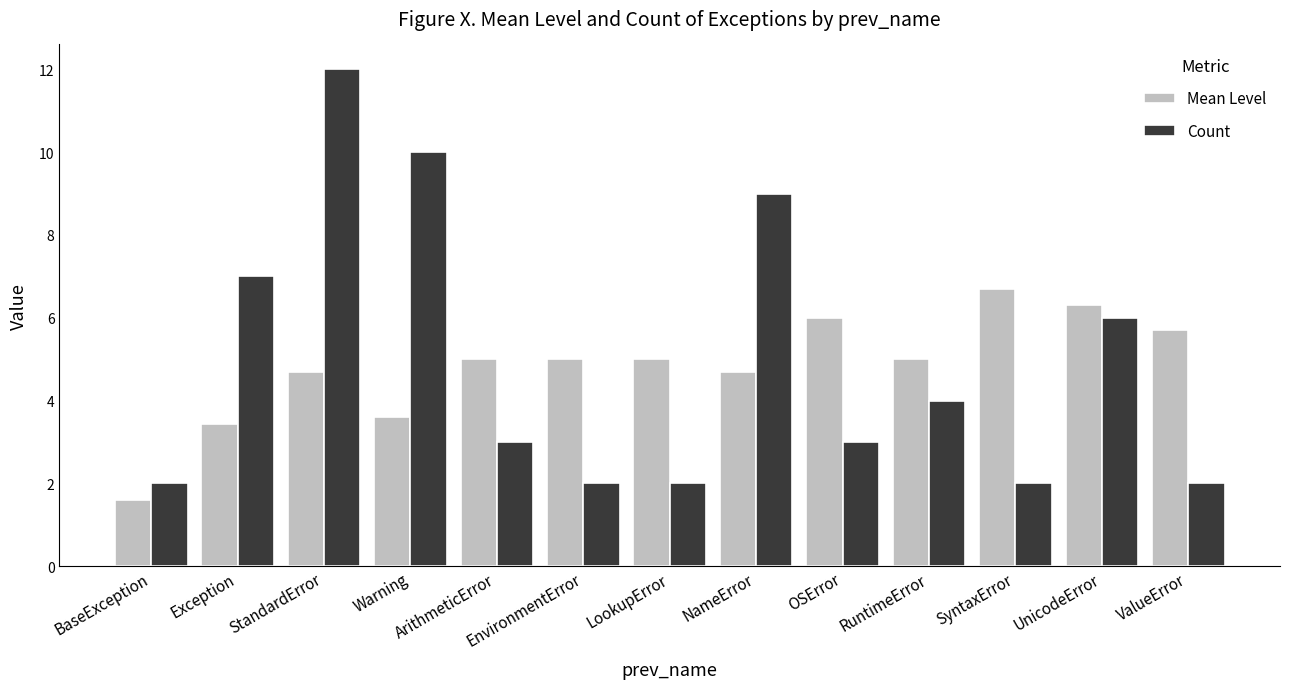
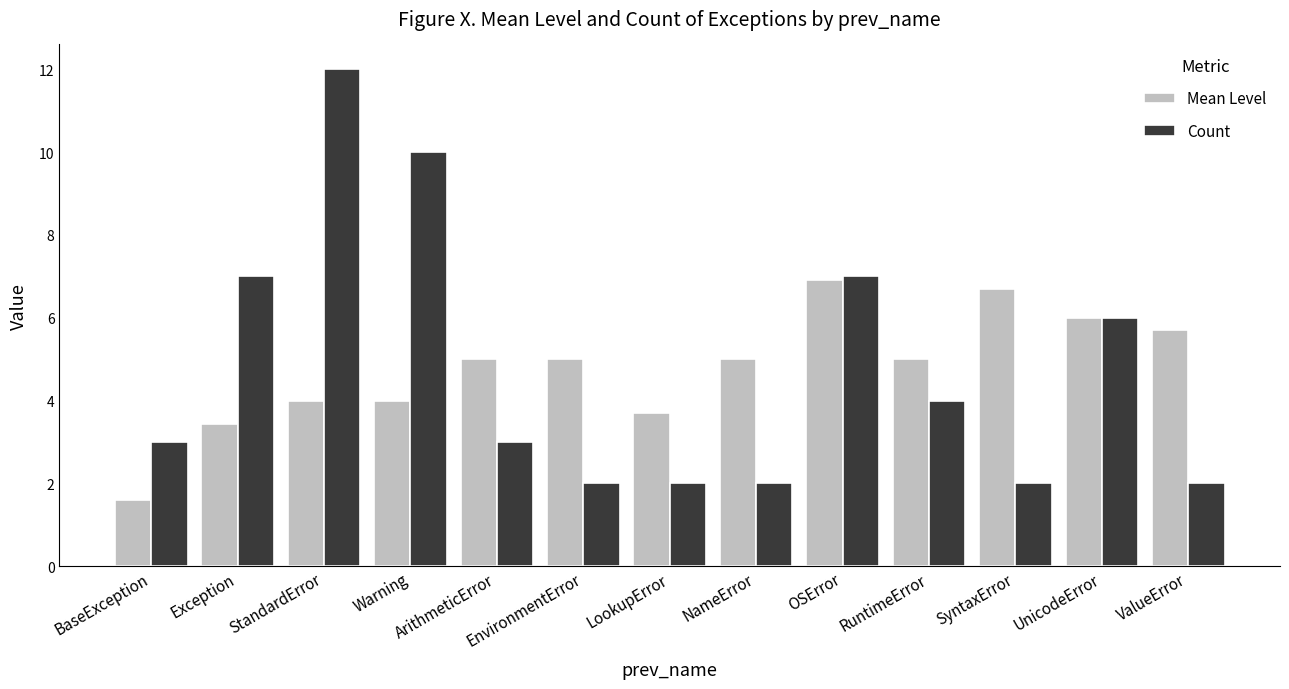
  {
    "Mean Level": {
      "BaseException": 1.6,
      "Exception": 3.4,
-     "StandardError": 4.7,
-     "Warning": 3.6,
+     "StandardError": 4.0,
+     "Warning": 4.0,
      "ArithmeticError": 5.0,
      "EnvironmentError": 5.0,
-     "LookupError": 5.0,
-     "NameError": 4.7,
-     "OSError": 6.0,
+     "LookupError": 3.7,
+     "NameError": 5.0,
+     "OSError": 6.9,
      "RuntimeError": 5.0,
      "SyntaxError": 6.7,
-     "UnicodeError": 6.3,
+     "UnicodeError": 6.0,
      "ValueError": 5.7
    },
    "Count": {
-     "BaseException": 2,
+     "BaseException": 3,
      "Exception": 7,
      "StandardError": 12,
      "Warning": 10,
      "ArithmeticError": 3,
      "EnvironmentError": 2,
      "LookupError": 2,
-     "NameError": 9,
-     "OSError": 3,
+     "NameError": 2,
+     "OSError": 7,
      "RuntimeError": 4,
      "SyntaxError": 2,
      "UnicodeError": 6,
      "ValueError": 2
    }
  }
